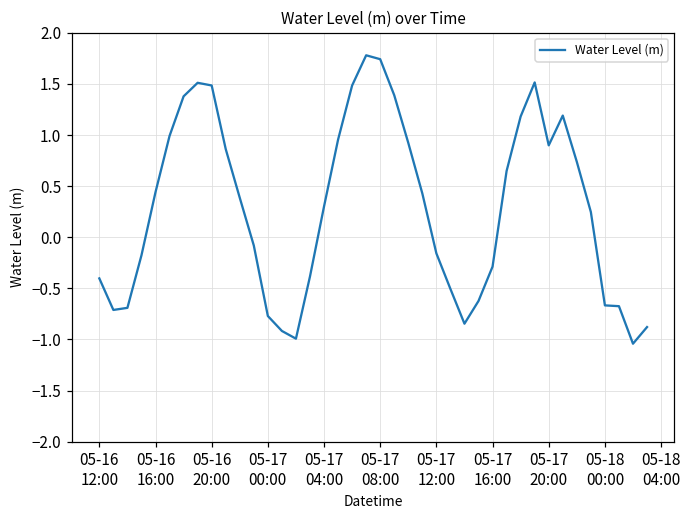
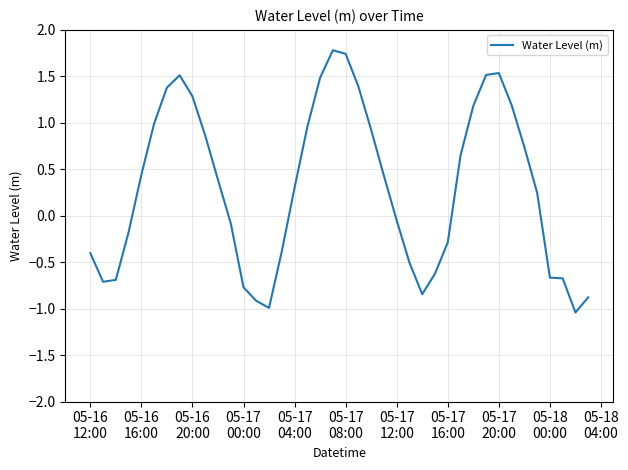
  {
    "05-16 12:00": -0.4,
    "05-16 16:00": 0.4,
-   "05-16 20:00": 1.5,
+   "05-16 20:00": 1.3,
    "05-17 00:00": -0.8,
    "05-17 04:00": 0.3,
    "05-17 08:00": 1.7,
-   "05-17 12:00": -0.2,
+   "05-17 12:00": -0.1,
    "05-17 16:00": -0.3,
-   "05-17 20:00": 0.9,
+   "05-17 20:00": 1.5,
    "05-18 00:00": -0.7
  }
